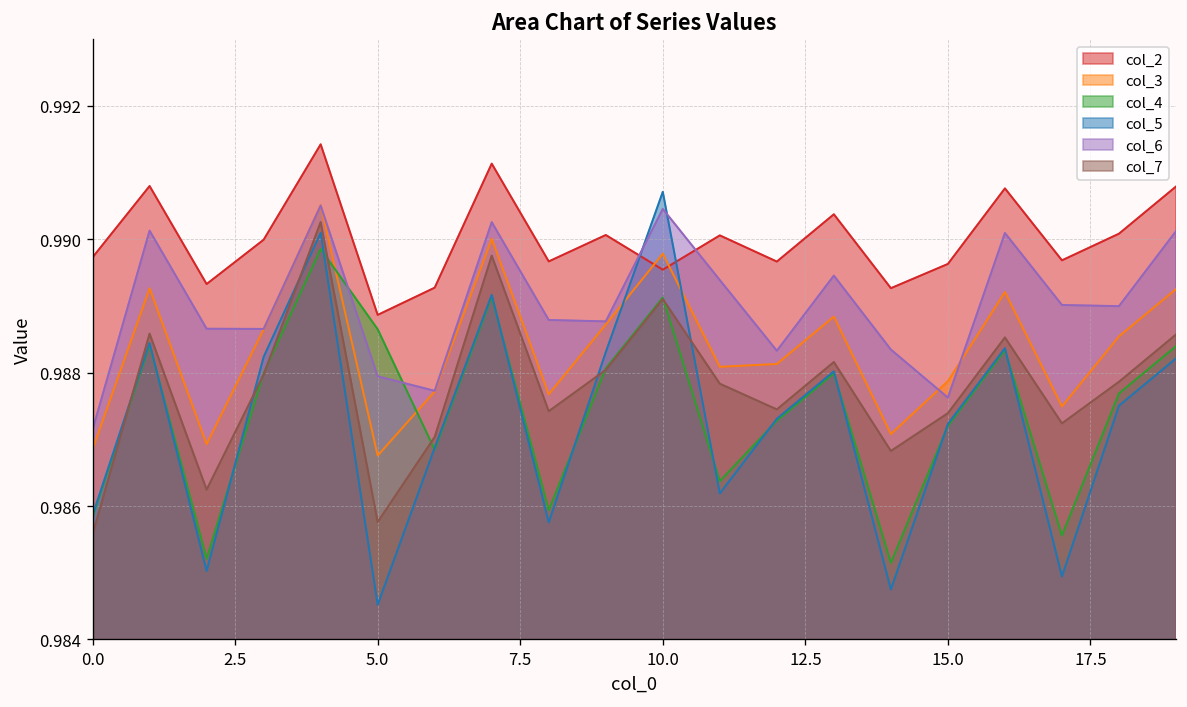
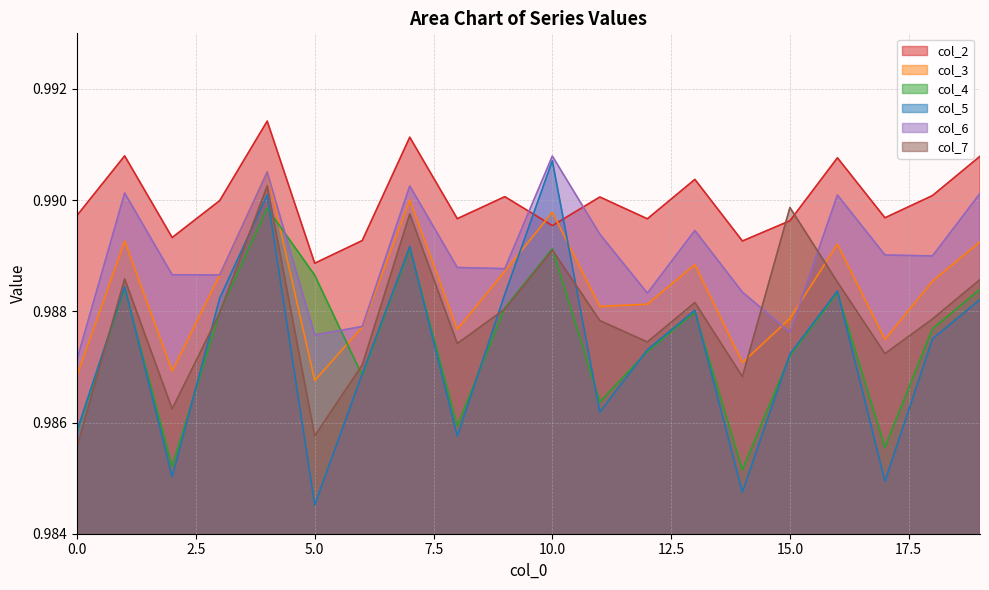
  {
    "col_2": {
      "0.0": 0.9897,
      "5.0": 0.9889,
      "10.0": 0.9895,
      "15.0": 0.9896
    },
    "col_3": {
      "0.0": 0.9869,
      "5.0": 0.9868,
      "10.0": 0.9898,
      "15.0": 0.9879
    },
    "col_4": {
      "5.0": 0.9886
    },
    "col_5": {
      "5.0": 0.9845,
      "10.0": 0.9907
    },
    "col_6": {
      "0.0": 0.9871,
-     "5.0": 0.9879,
-     "10.0": 0.9905,
+     "5.0": 0.9876,
+     "10.0": 0.9908,
      "15.0": 0.9876
    },
    "col_7": {
      "0.0": 0.9856,
      "5.0": 0.9858,
-     "15.0": 0.9874
+     "15.0": 0.9899
    }
  }
